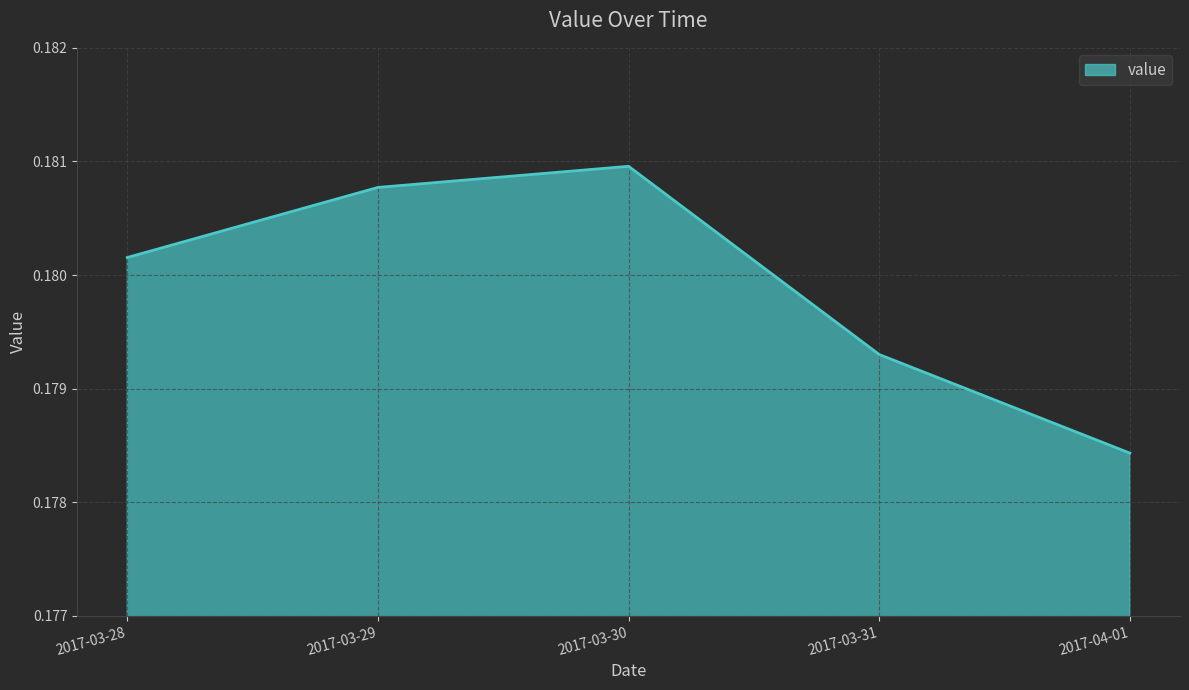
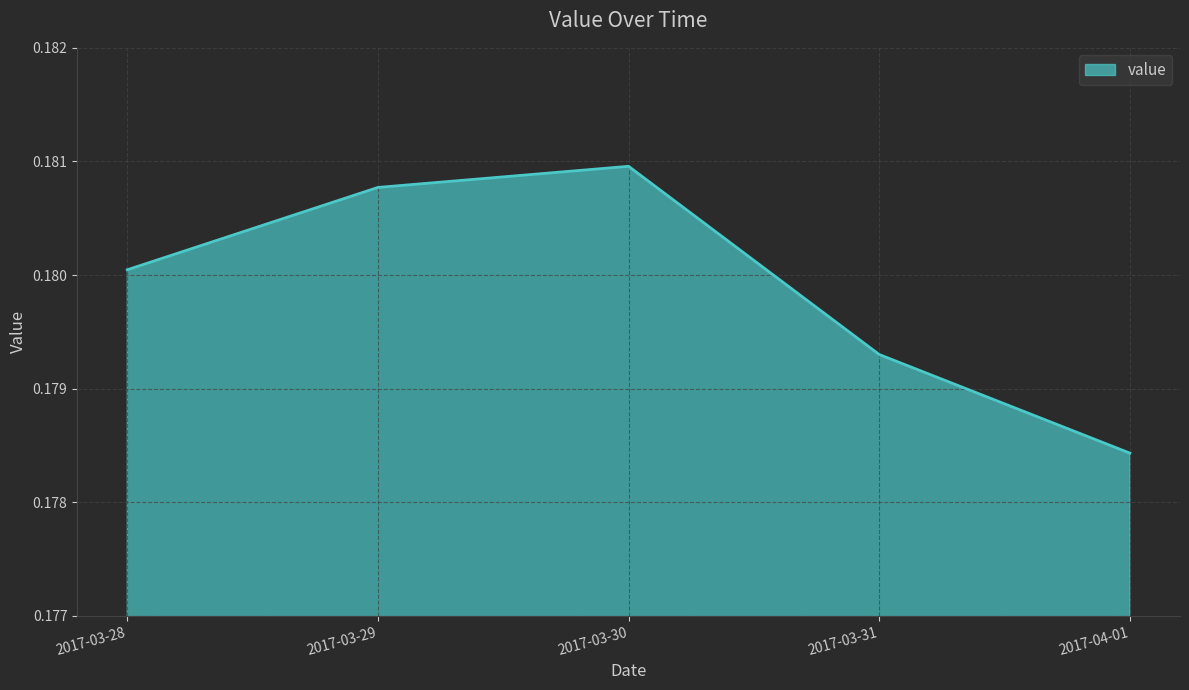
  {
-   "2017-03-28": 0.18015,
+   "2017-03-28": 0.18005,
    "2017-03-29": 0.18077,
    "2017-03-30": 0.18096,
    "2017-03-31": 0.17930,
    "2017-04-01": 0.17843
  }
